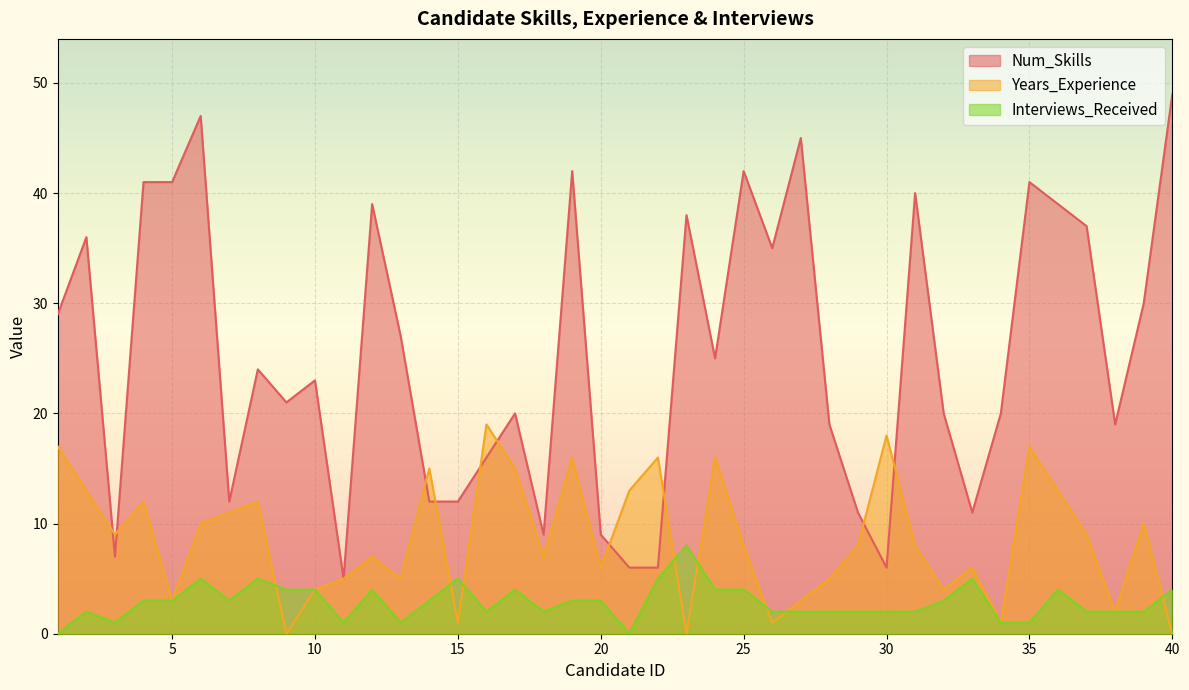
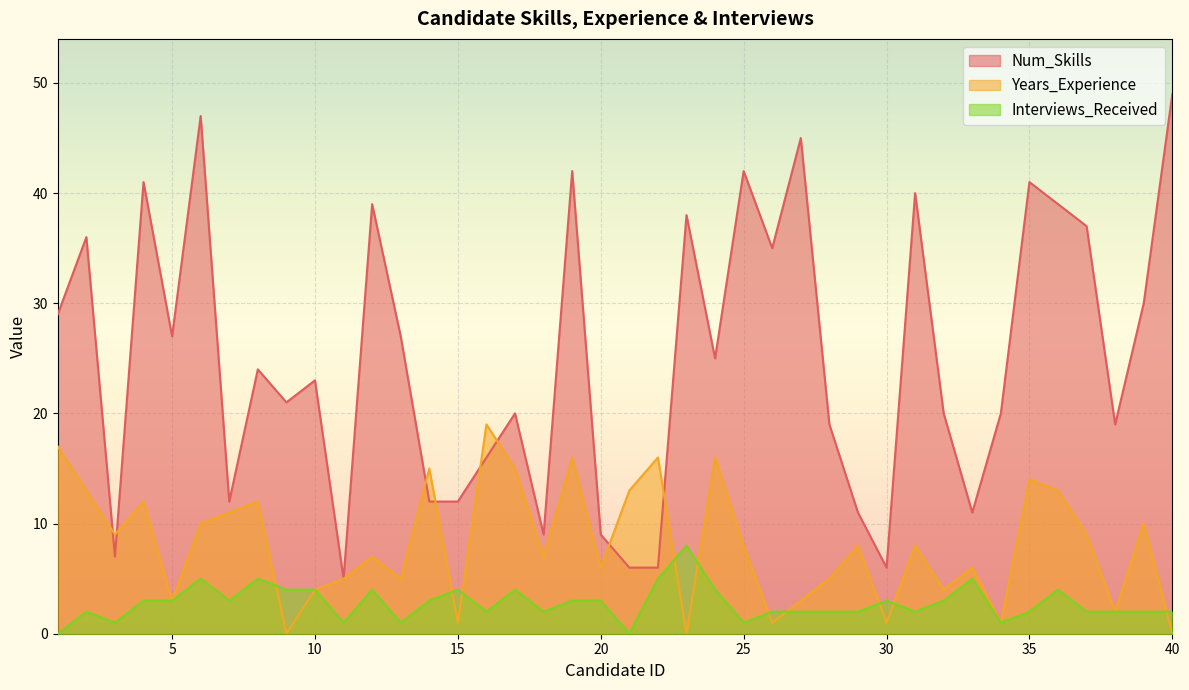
  {
    "Num_Skills": {
-     "5": 41,
+     "5": 27,
      "10": 23,
      "15": 12,
      "20": 9,
      "25": 42,
      "30": 6,
      "35": 41,
      "40": 49
    },
    "Years_Experience": {
      "15": 1,
      "20": 6,
      "25": 8,
-     "30": 18,
-     "35": 17,
+     "30": 1,
+     "35": 14,
      "40": 0
    },
    "Interviews_Received": {
-     "15": 5,
+     "15": 4,
      "20": 3,
-     "25": 4,
-     "30": 2,
-     "35": 1,
-     "40": 4
+     "25": 1,
+     "30": 3,
+     "35": 2,
+     "40": 2
    }
  }
